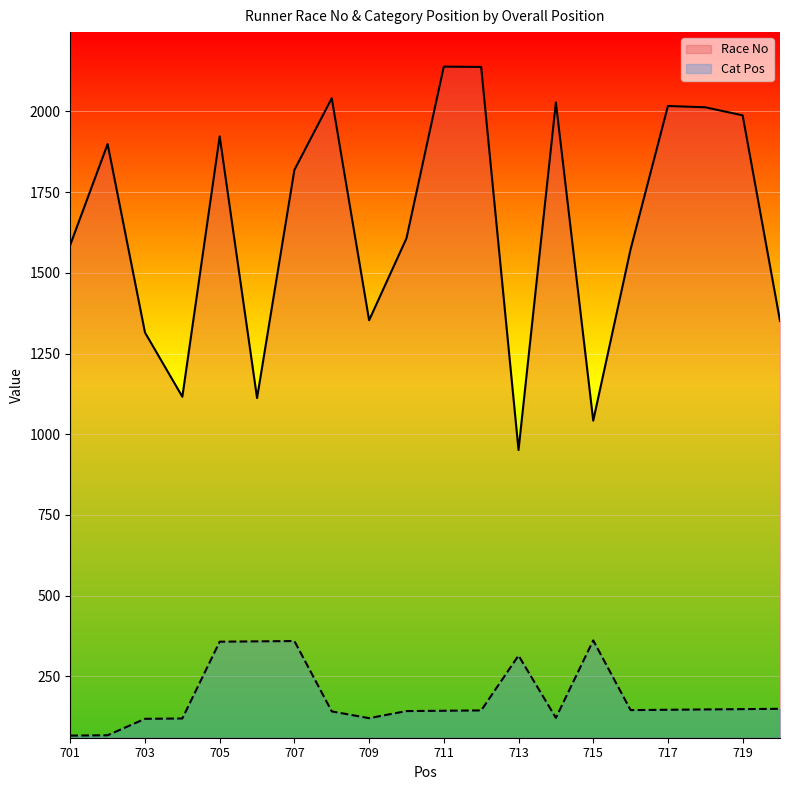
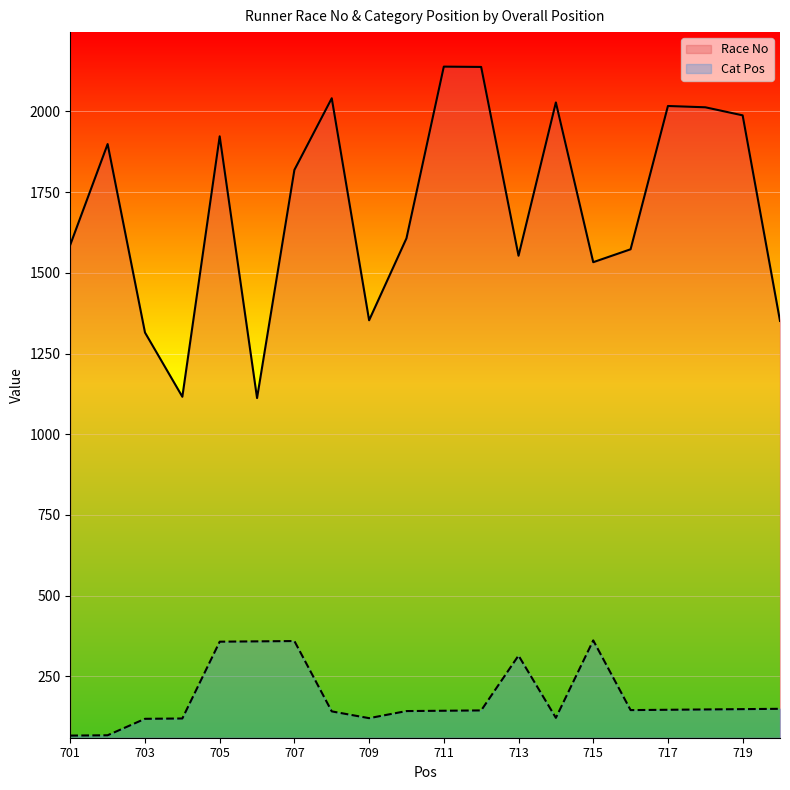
  {
    "Race No": {
      "701": 1590,
      "703": 1320,
      "705": 1920,
      "707": 1820,
      "709": 1350,
      "711": 2140,
-     "713": 950,
-     "715": 1040,
+     "713": 1550,
+     "715": 1530,
      "717": 2020,
      "719": 1990
    },
    "Cat Pos": {
      "701": 70,
      "703": 120,
      "705": 360,
      "707": 360,
      "709": 120,
      "711": 140,
      "713": 310,
      "715": 360,
      "717": 150,
      "719": 150
    }
  }
